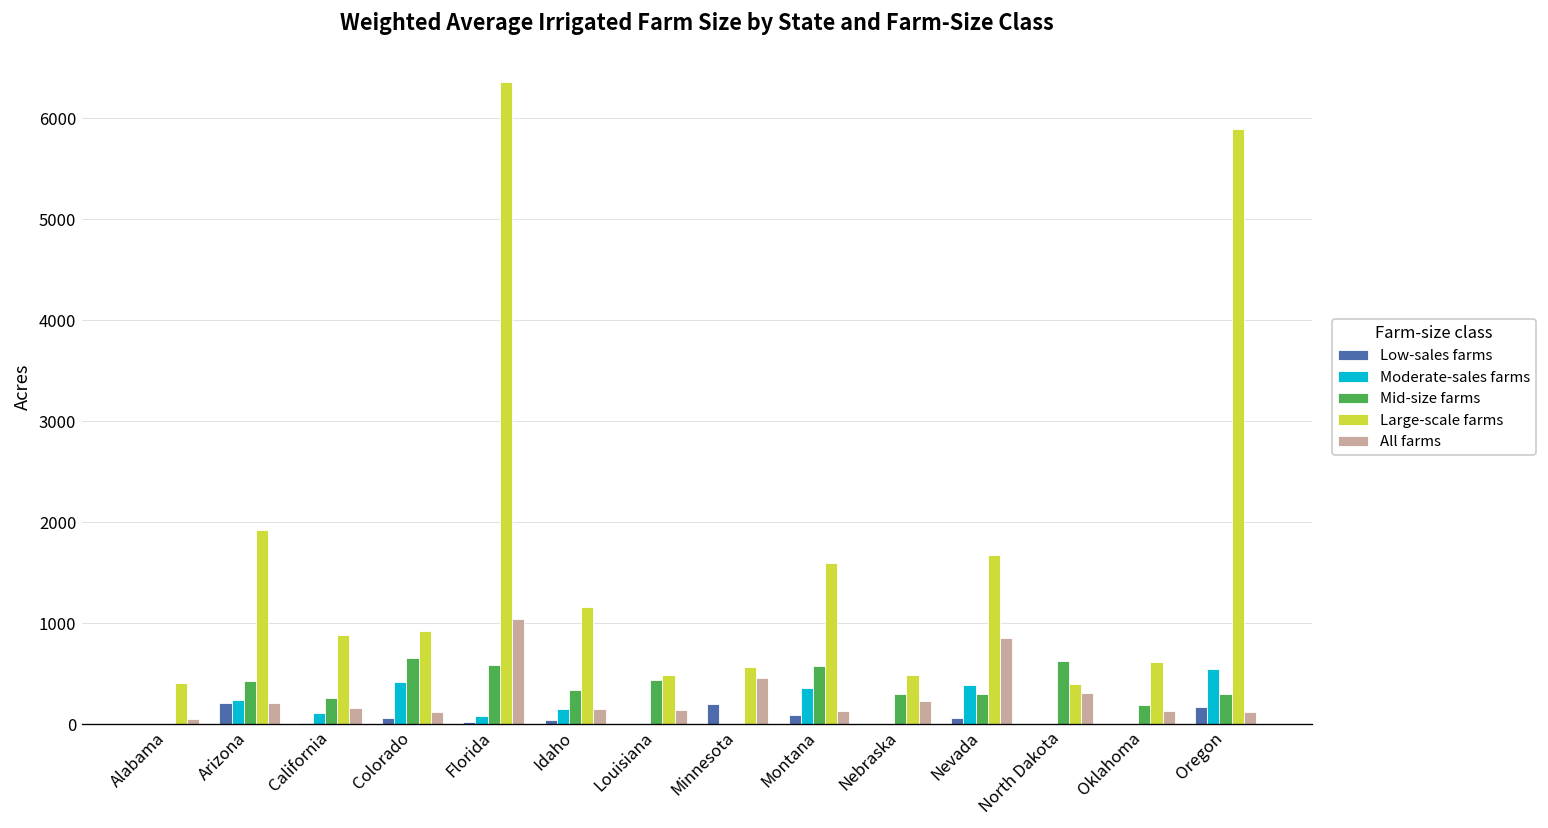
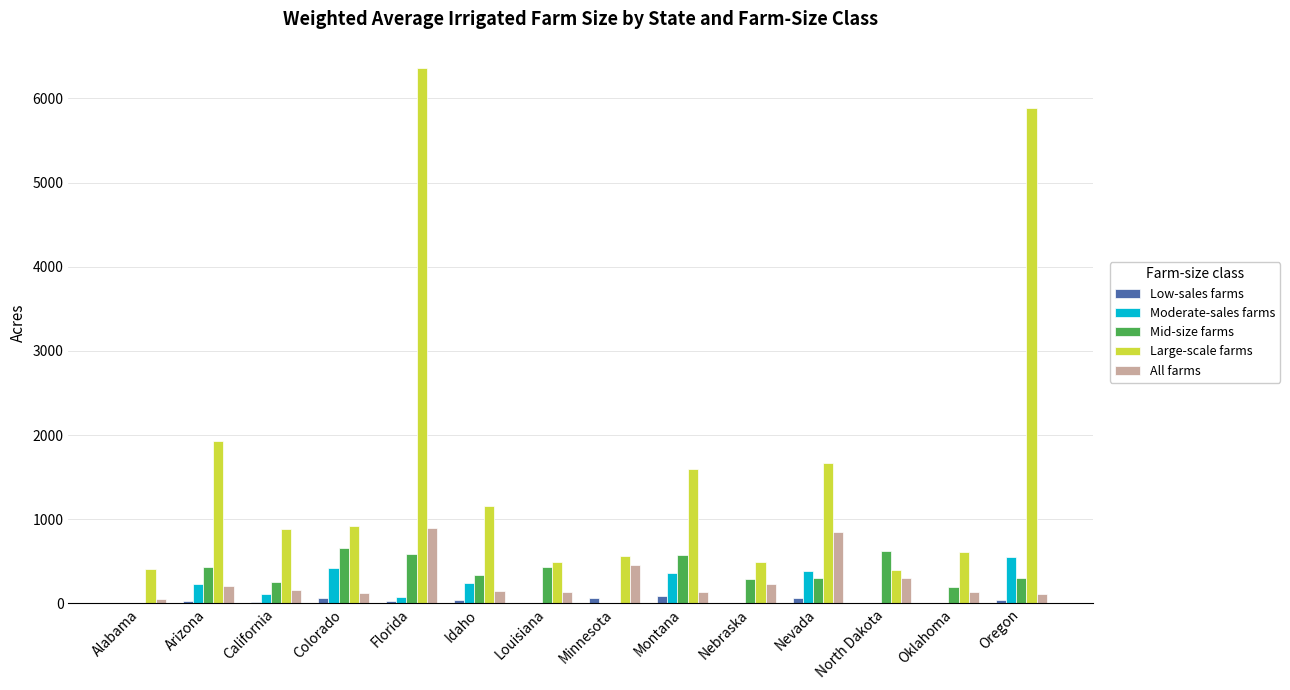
  {
    "Low-sales farms": {
      "Alabama": 0,
-     "Arizona": 200,
+     "Arizona": 0,
      "Colorado": 100,
      "Idaho": 0,
      "Louisiana": 0,
-     "Minnesota": 200,
+     "Minnesota": 100,
      "Montana": 100,
      "Nebraska": 0,
      "Nevada": 100,
      "North Dakota": 0,
      "Oklahoma": 0,
-     "Oregon": 200
+     "Oregon": 0
    },
    "Moderate-sales farms": {
      "Alabama": 0,
      "Arizona": 200,
      "California": 100,
      "Colorado": 400,
      "Florida": 100,
-     "Idaho": 150,
+     "Idaho": 250,
      "Louisiana": 0,
      "Minnesota": 0,
      "Montana": 400,
      "Nebraska": 0,
      "Nevada": 400,
      "North Dakota": 0,
      "Oklahoma": 0,
      "Oregon": 500
    },
    "Mid-size farms": {
      "Alabama": 0,
      "Arizona": 400,
      "California": 300,
      "Colorado": 700,
      "Florida": 600,
      "Idaho": 300,
      "Louisiana": 400,
      "Minnesota": 0,
      "Montana": 600,
      "Nebraska": 300,
      "Nevada": 300,
      "North Dakota": 600,
      "Oklahoma": 200,
      "Oregon": 300
    },
    "Large-scale farms": {
      "Alabama": 400,
      "Arizona": 1900,
      "California": 900,
      "Colorado": 900,
      "Florida": 6400,
      "Idaho": 1200,
      "Louisiana": 500,
      "Minnesota": 600,
      "Montana": 1600,
      "Nebraska": 500,
      "Nevada": 1700,
      "North Dakota": 400,
      "Oklahoma": 600,
      "Oregon": 5900
    },
    "All farms": {
      "Alabama": 100,
      "Arizona": 200,
      "California": 200,
      "Colorado": 100,
-     "Florida": 1000,
+     "Florida": 900,
      "Idaho": 200,
      "Louisiana": 100,
      "Minnesota": 500,
      "Montana": 100,
      "Nebraska": 200,
      "Nevada": 900,
      "North Dakota": 300,
      "Oklahoma": 100,
      "Oregon": 100
    }
  }
